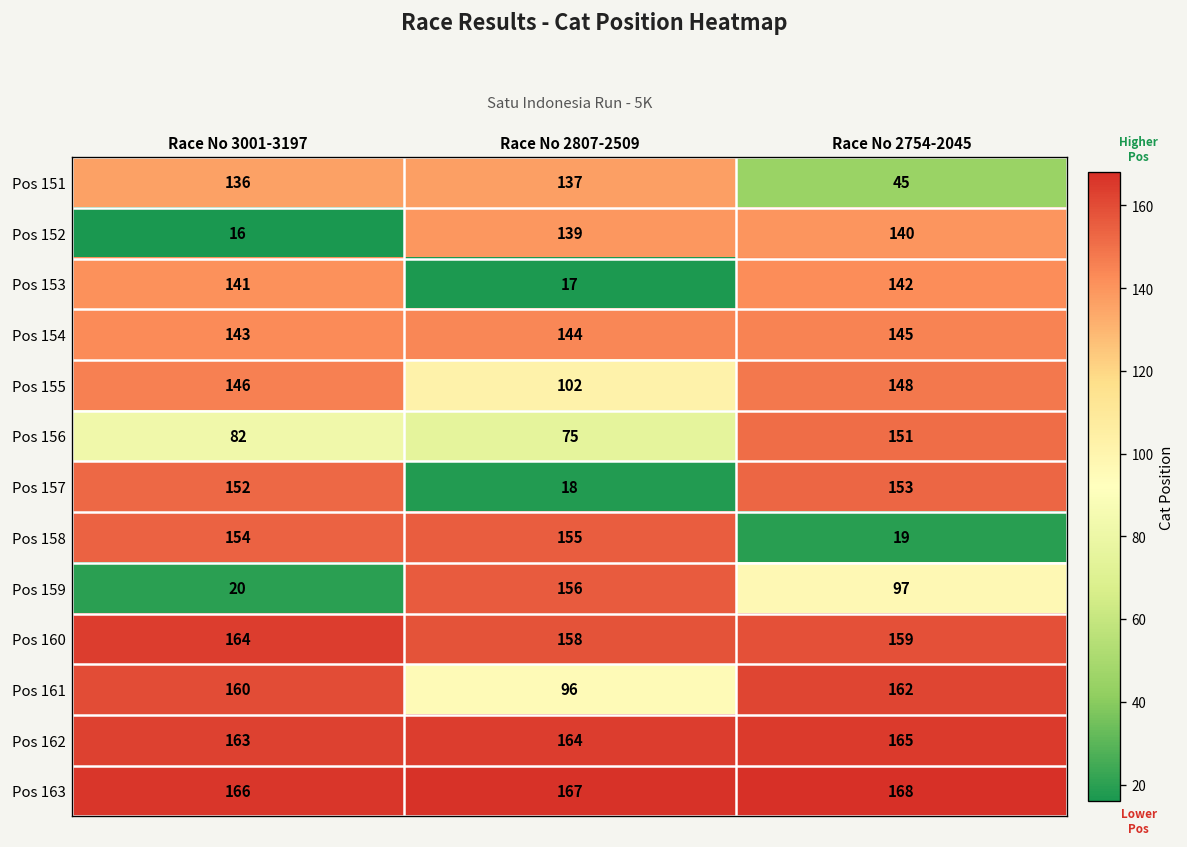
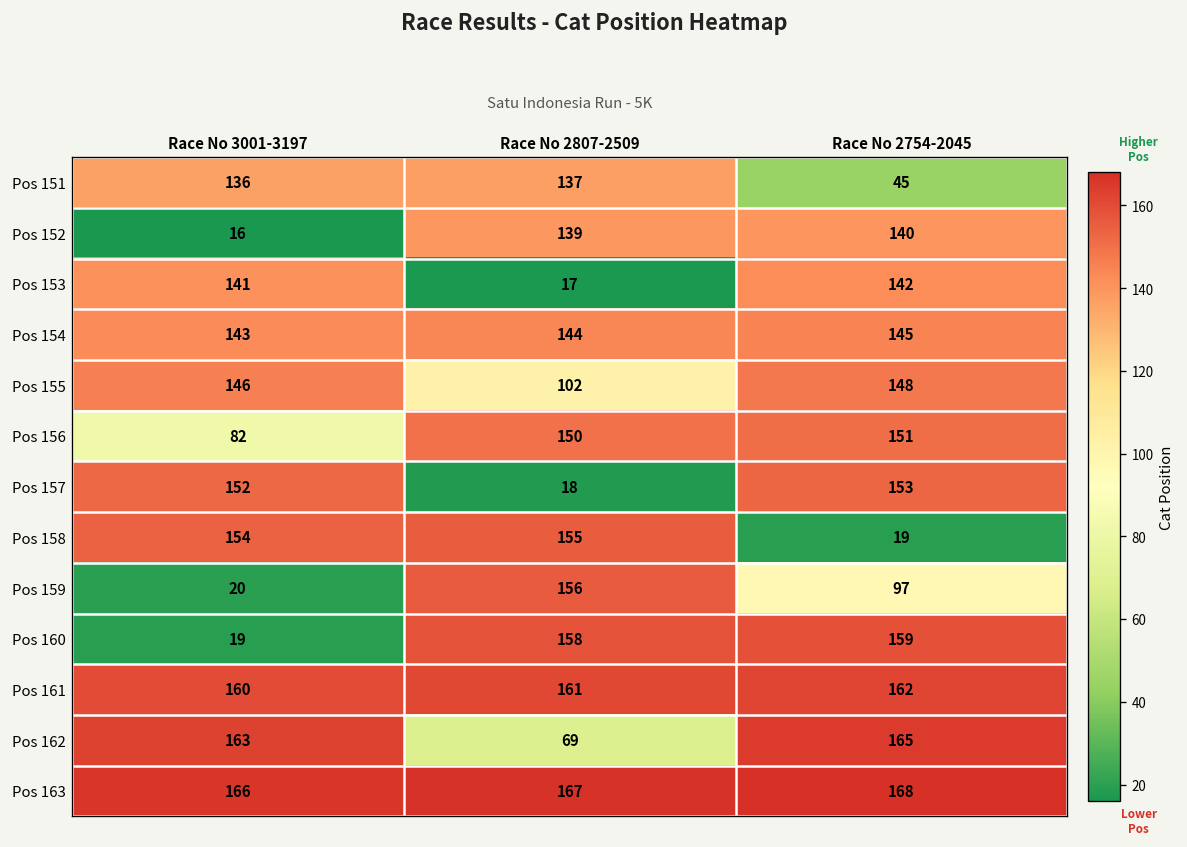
  {
    "Pos 151": {
      "Race No 3001-3197": 136,
      "Race No 2807-2509": 137,
      "Race No 2754-2045": 45
    },
    "Pos 152": {
      "Race No 3001-3197": 16,
      "Race No 2807-2509": 139,
      "Race No 2754-2045": 140
    },
    "Pos 153": {
      "Race No 3001-3197": 141,
      "Race No 2807-2509": 17,
      "Race No 2754-2045": 142
    },
    "Pos 154": {
      "Race No 3001-3197": 143,
      "Race No 2807-2509": 144,
      "Race No 2754-2045": 145
    },
    "Pos 155": {
      "Race No 3001-3197": 146,
      "Race No 2807-2509": 102,
      "Race No 2754-2045": 148
    },
    "Pos 156": {
      "Race No 3001-3197": 82,
-     "Race No 2807-2509": 75,
+     "Race No 2807-2509": 150,
      "Race No 2754-2045": 151
    },
    "Pos 157": {
      "Race No 3001-3197": 152,
      "Race No 2807-2509": 18,
      "Race No 2754-2045": 153
    },
    "Pos 158": {
      "Race No 3001-3197": 154,
      "Race No 2807-2509": 155,
      "Race No 2754-2045": 19
    },
    "Pos 159": {
      "Race No 3001-3197": 20,
      "Race No 2807-2509": 156,
      "Race No 2754-2045": 97
    },
    "Pos 160": {
-     "Race No 3001-3197": 164,
+     "Race No 3001-3197": 19,
      "Race No 2807-2509": 158,
      "Race No 2754-2045": 159
    },
    "Pos 161": {
      "Race No 3001-3197": 160,
-     "Race No 2807-2509": 96,
+     "Race No 2807-2509": 161,
      "Race No 2754-2045": 162
    },
    "Pos 162": {
      "Race No 3001-3197": 163,
-     "Race No 2807-2509": 164,
+     "Race No 2807-2509": 69,
      "Race No 2754-2045": 165
    },
    "Pos 163": {
      "Race No 3001-3197": 166,
      "Race No 2807-2509": 167,
      "Race No 2754-2045": 168
    }
  }
